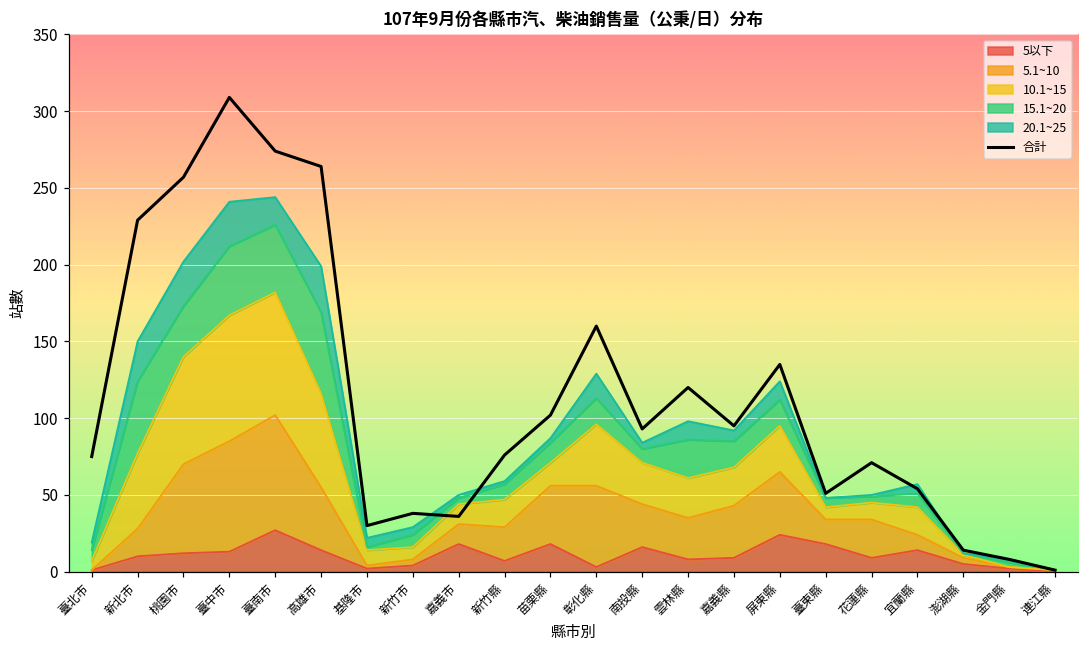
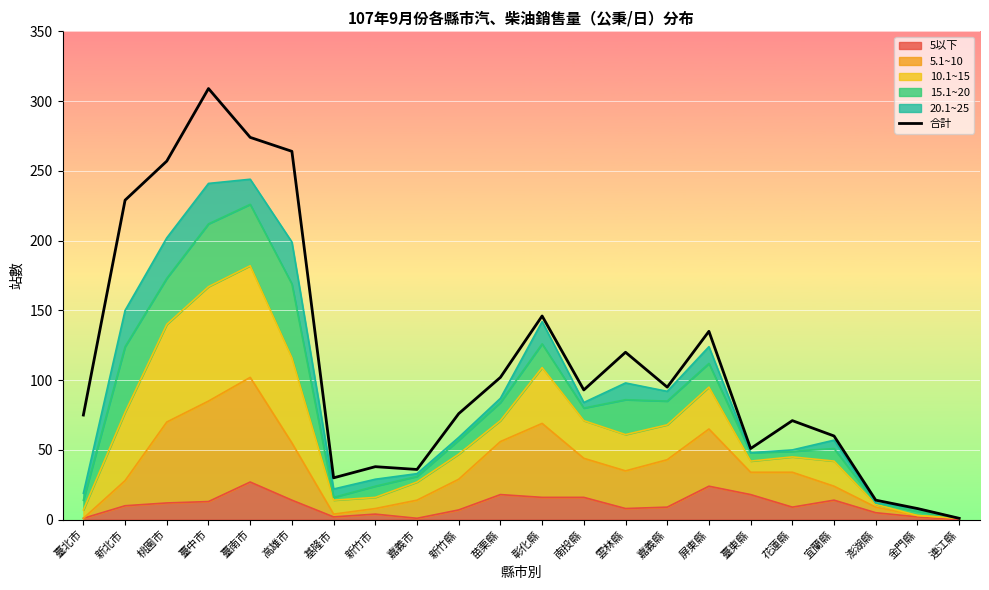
  {
    "5以下": {
      "新北市": 10,
      "桃園市": 12,
      "臺中市": 13,
      "臺南市": 27,
      "高雄市": 14,
      "基隆市": 2,
      "新竹市": 4,
-     "嘉義市": 18,
+     "嘉義市": 1,
      "新竹縣": 7,
      "苗栗縣": 18,
-     "彰化縣": 3,
+     "彰化縣": 16,
      "南投縣": 16,
      "雲林縣": 8,
      "嘉義縣": 9,
      "屏東縣": 24,
      "臺東縣": 18,
      "花蓮縣": 9,
      "宜蘭縣": 14,
      "澎湖縣": 5
    },
    "合計": {
      "臺北市": 75,
      "新北市": 229,
      "桃園市": 257,
      "臺中市": 309,
      "臺南市": 274,
      "高雄市": 264,
      "基隆市": 30,
      "新竹市": 38,
      "嘉義市": 36,
      "新竹縣": 76,
      "苗栗縣": 102,
-     "彰化縣": 160,
+     "彰化縣": 146,
      "南投縣": 93,
      "雲林縣": 120,
      "嘉義縣": 95,
      "屏東縣": 135,
      "臺東縣": 51,
      "花蓮縣": 71,
-     "宜蘭縣": 54,
+     "宜蘭縣": 60,
      "澎湖縣": 14
    }
  }
